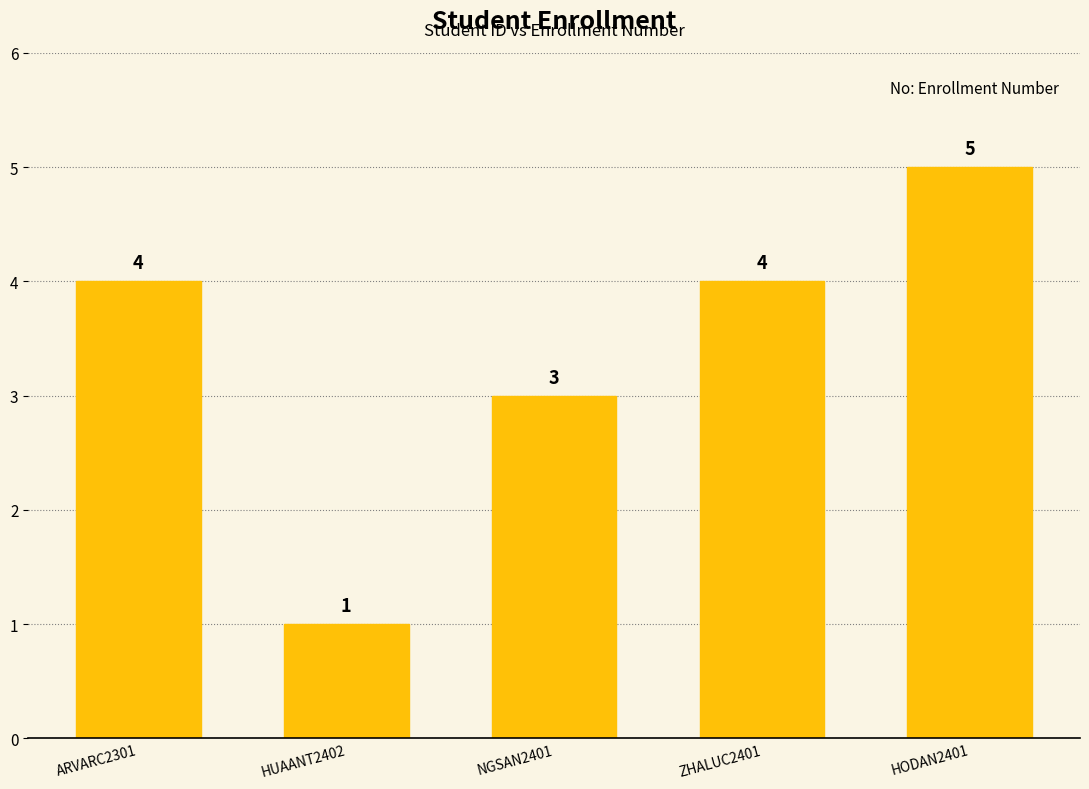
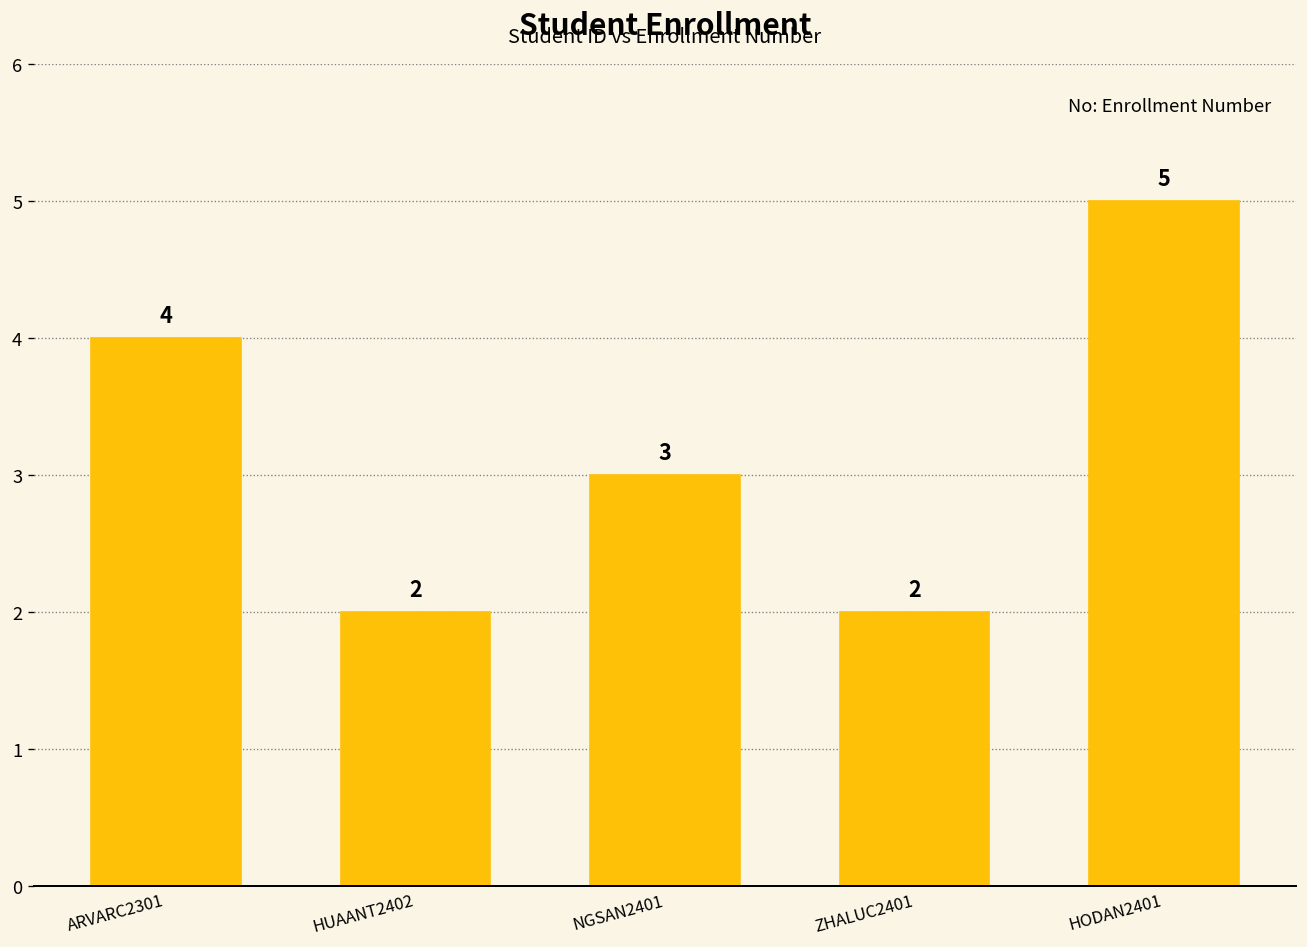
  {
    "ARVARC2301": 4,
-   "HUAANT2402": 1,
+   "HUAANT2402": 2,
    "NGSAN2401": 3,
-   "ZHALUC2401": 4,
+   "ZHALUC2401": 2,
    "HODAN2401": 5
  }
